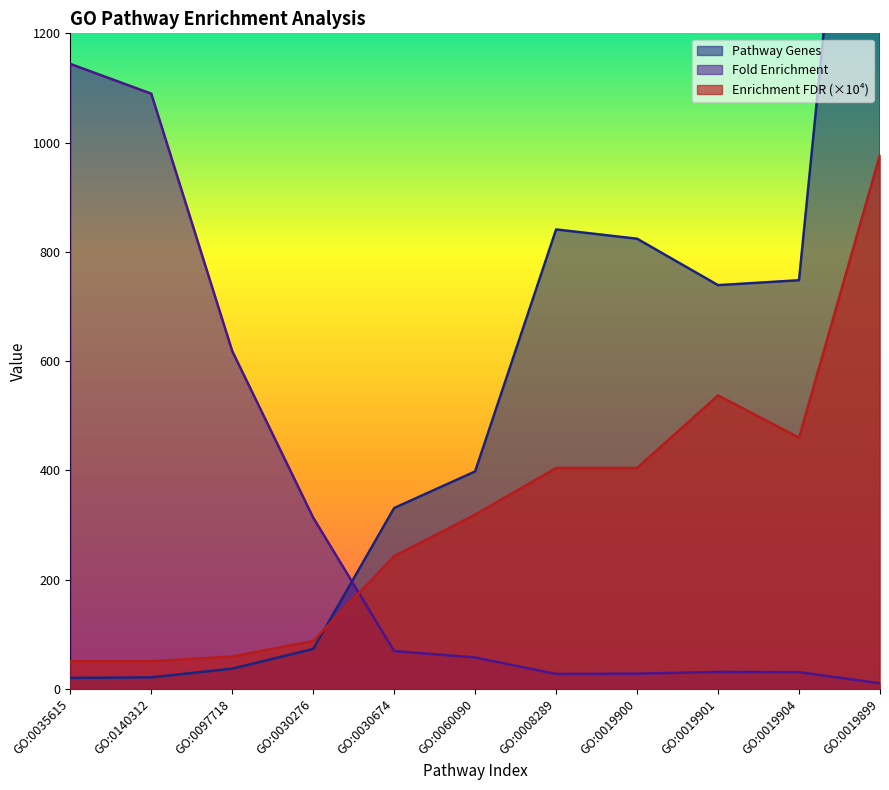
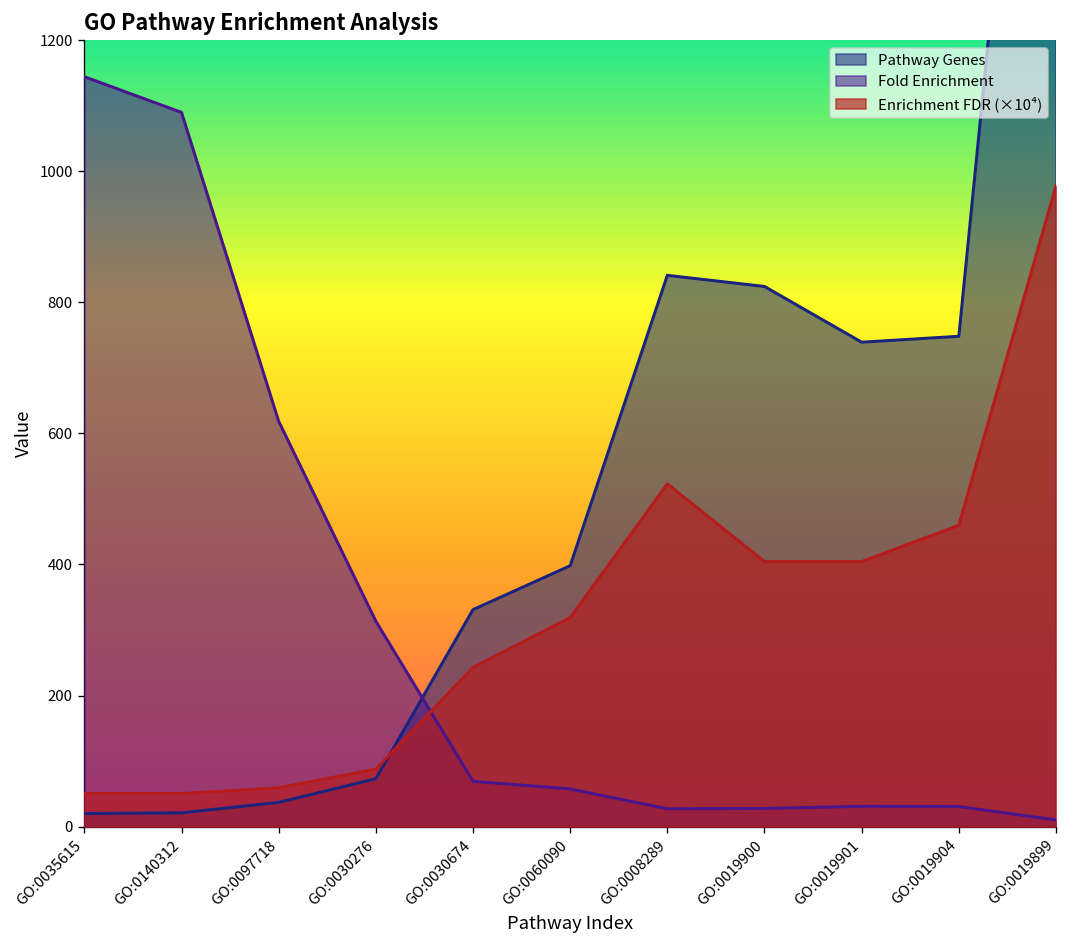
  {
    "Enrichment FDR (×10⁴)": {
      "GO:0035615": 50,
      "GO:0140312": 50,
      "GO:0097718": 60,
      "GO:0030276": 90,
      "GO:0030674": 240,
      "GO:0060090": 320,
-     "GO:0008289": 400,
+     "GO:0008289": 520,
      "GO:0019900": 400,
-     "GO:0019901": 540,
+     "GO:0019901": 400,
      "GO:0019904": 460,
      "GO:0019899": 980
    }
  }
